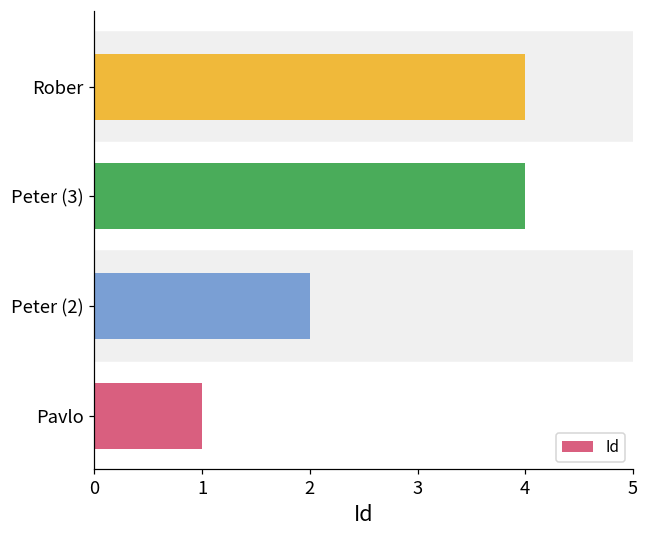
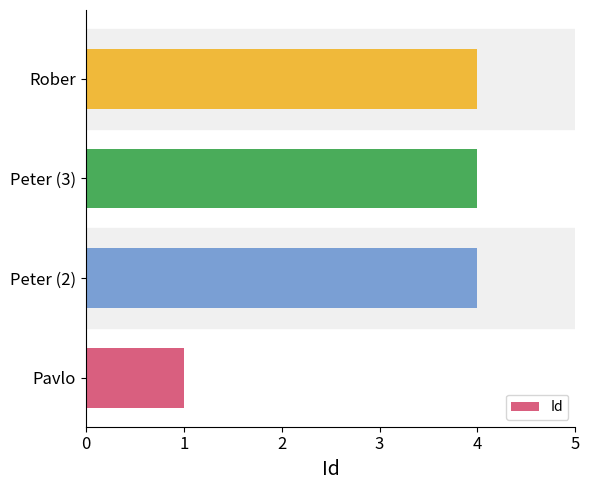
  {
    "Rober": 4,
    "Peter (3)": 4,
-   "Peter (2)": 2,
+   "Peter (2)": 4,
    "Pavlo": 1
  }
